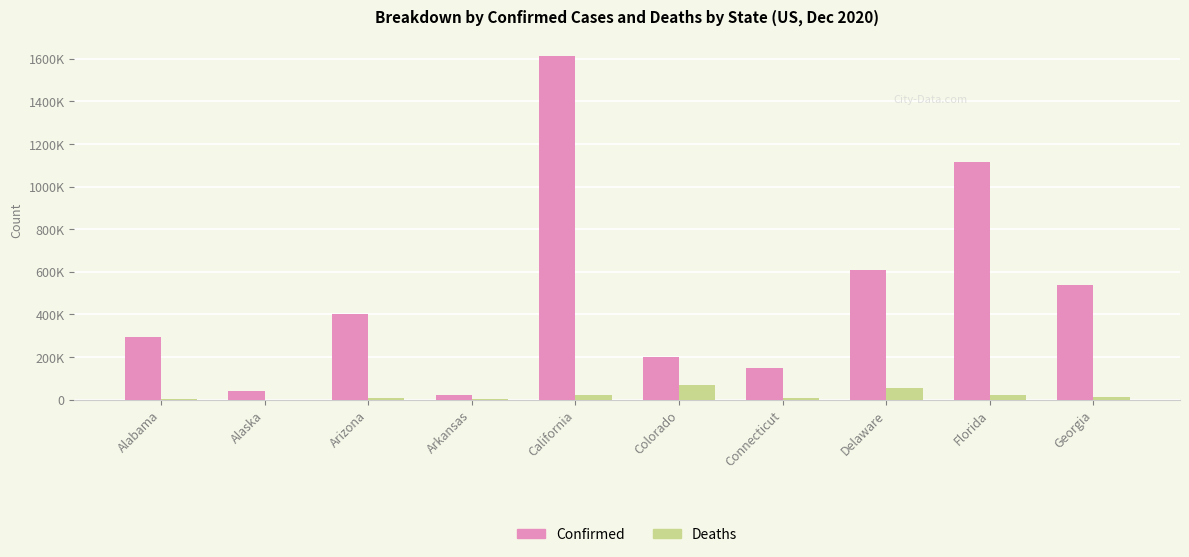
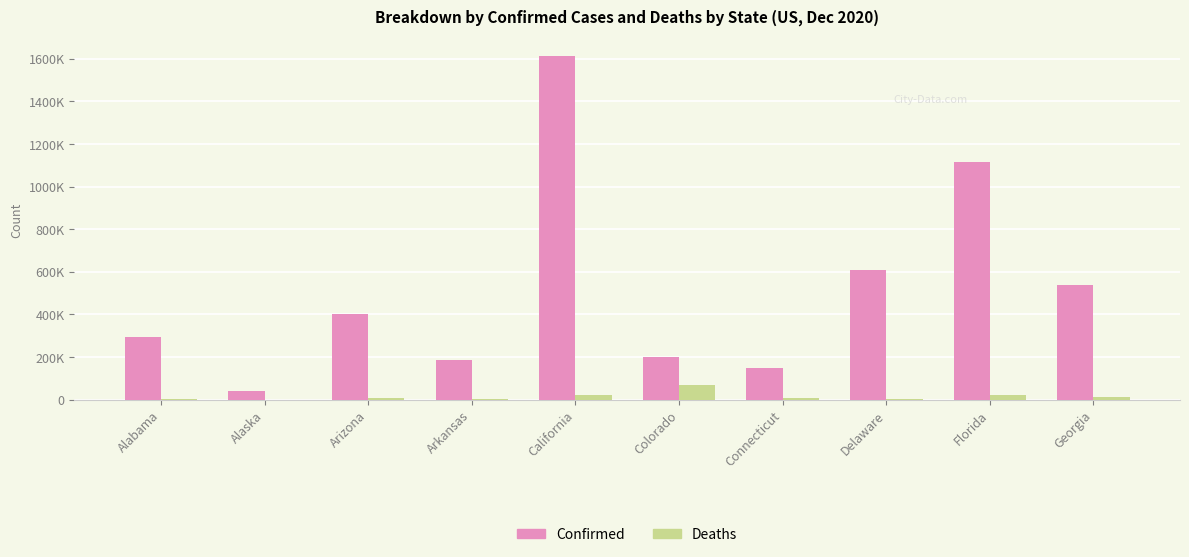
  {
    "Confirmed": {
      "Alabama": 290000,
      "Alaska": 40000,
      "Arizona": 400000,
-     "Arkansas": 20000,
+     "Arkansas": 180000,
      "California": 1610000,
      "Colorado": 200000,
      "Connecticut": 150000,
      "Delaware": 610000,
      "Florida": 1120000,
      "Georgia": 540000
    },
    "Deaths": {
      "California": 20000,
      "Colorado": 70000,
-     "Delaware": 60000,
+     "Delaware": 0,
      "Florida": 20000
    }
  }
